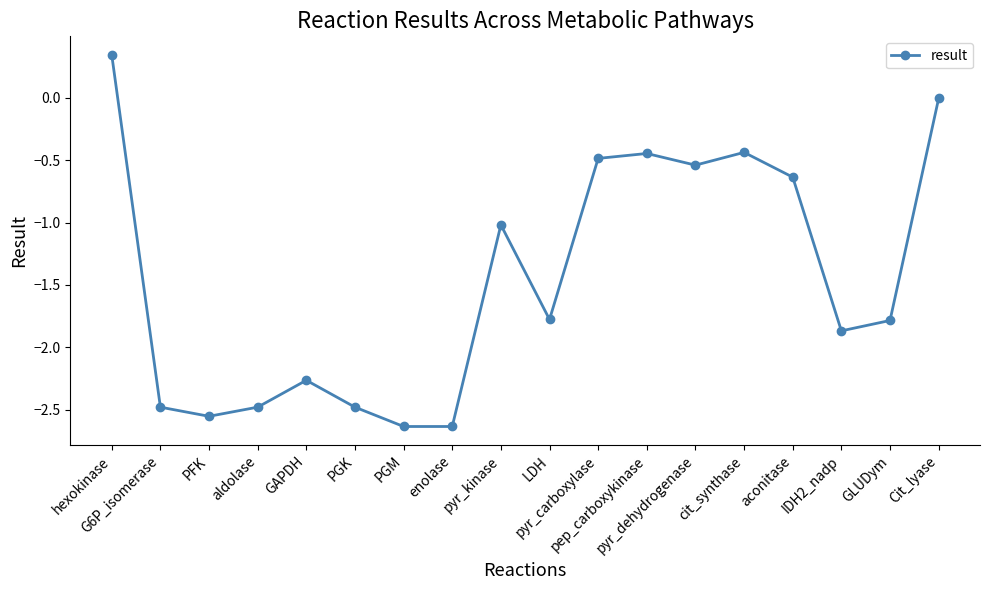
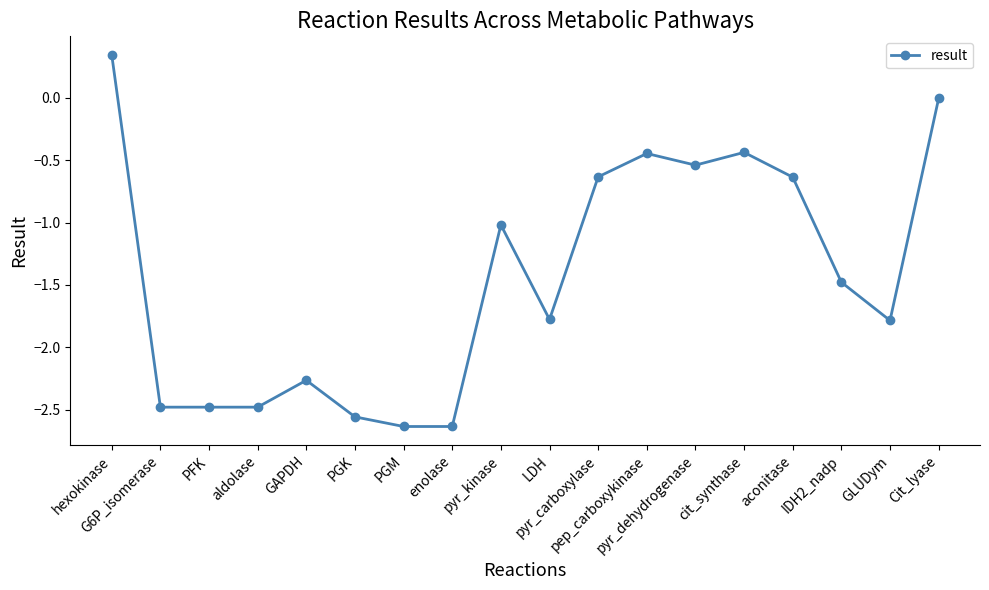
  {
    "hexokinase": 0.34,
    "G6P_isomerase": -2.48,
-   "PFK": -2.55,
+   "PFK": -2.48,
    "aldolase": -2.48,
    "GAPDH": -2.26,
-   "PGK": -2.48,
+   "PGK": -2.56,
    "PGM": -2.63,
    "enolase": -2.63,
    "pyr_kinase": -1.02,
    "LDH": -1.78,
-   "pyr_carboxylase": -0.49,
+   "pyr_carboxylase": -0.63,
    "pep_carboxykinase": -0.45,
    "pyr_dehydrogenase": -0.54,
    "cit_synthase": -0.44,
    "aconitase": -0.64,
-   "IDH2_nadp": -1.87,
+   "IDH2_nadp": -1.48,
    "GLUDym": -1.78,
    "Cit_lyase": -0.01
  }
